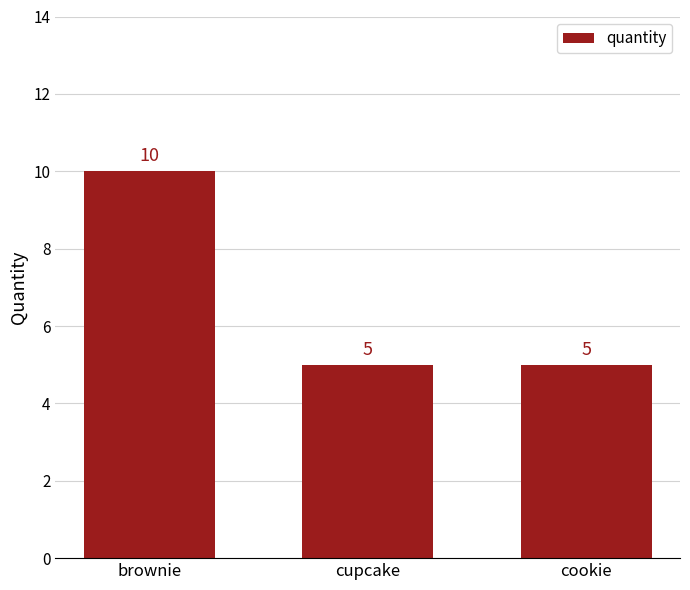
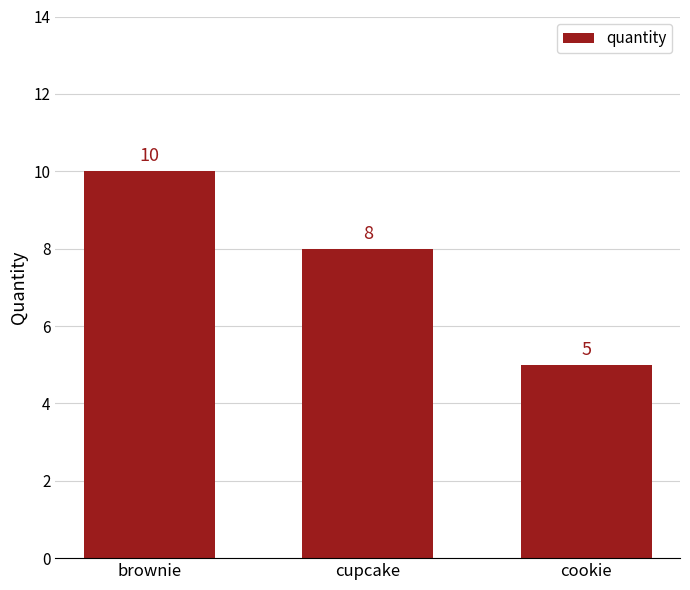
  {
    "brownie": 10,
-   "cupcake": 5,
+   "cupcake": 8,
    "cookie": 5
  }
